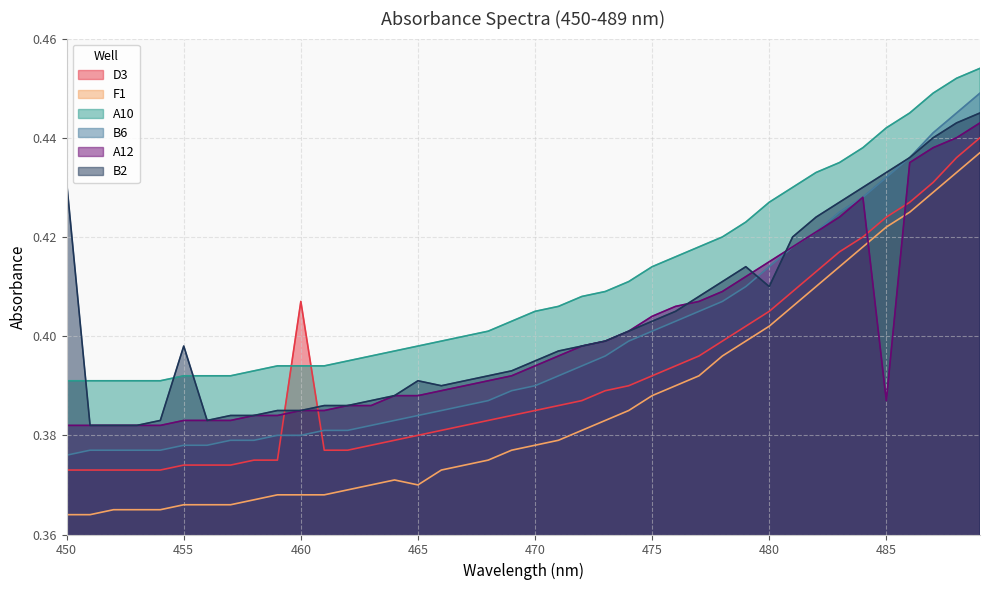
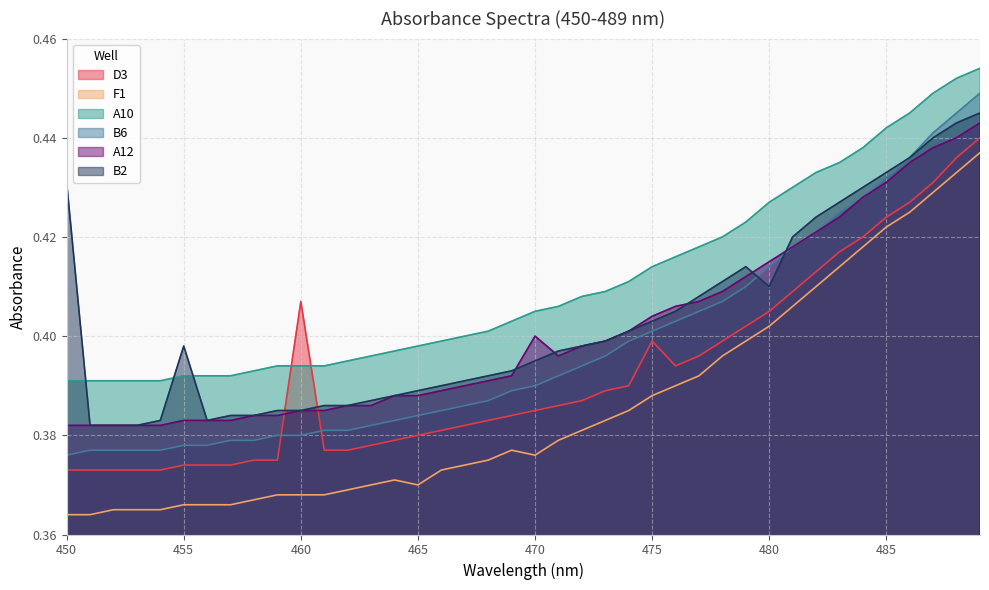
  {
    "D3": {
      "450": 0.373,
      "455": 0.374,
      "460": 0.407,
      "465": 0.380,
      "470": 0.385,
-     "475": 0.392,
+     "475": 0.399,
      "480": 0.405,
      "485": 0.424
    },
    "F1": {
      "450": 0.364,
      "455": 0.366,
      "460": 0.368,
      "465": 0.370,
-     "470": 0.378,
+     "470": 0.376,
      "475": 0.388,
      "480": 0.402,
      "485": 0.422
    },
    "A12": {
      "450": 0.382,
      "455": 0.383,
      "465": 0.388,
-     "470": 0.394,
+     "470": 0.400,
      "475": 0.404,
      "480": 0.415,
-     "485": 0.387
+     "485": 0.431
    },
    "B2": {
      "450": 0.431,
      "455": 0.398,
-     "465": 0.391,
+     "465": 0.389,
      "470": 0.395,
      "475": 0.403,
      "480": 0.410,
      "485": 0.433
    }
  }
